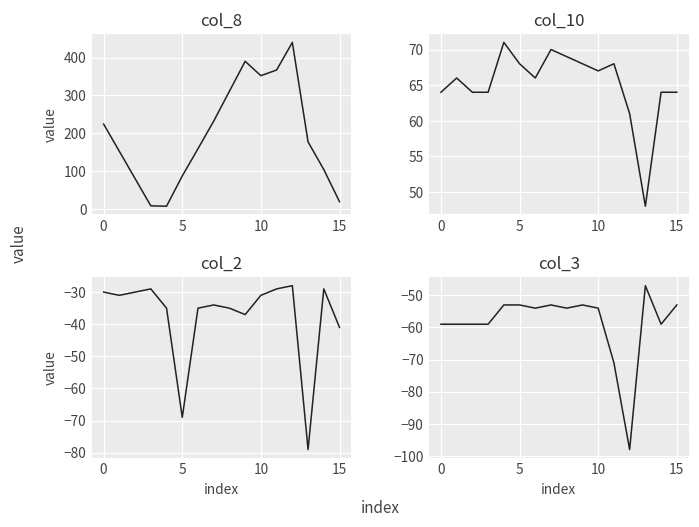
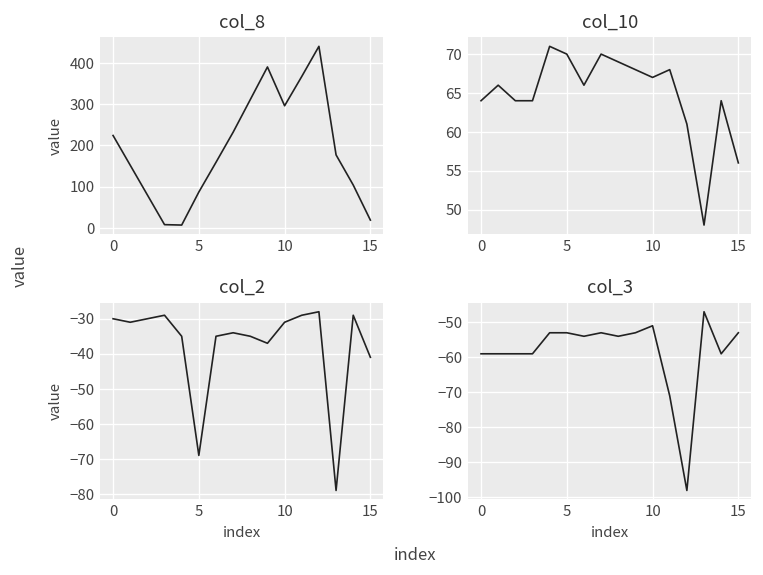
  {
    "col_8": {
      "0": 220,
      "5": 90,
-     "10": 350,
+     "10": 300,
      "15": 20
    },
    "col_10": {
      "0": 64,
-     "5": 68,
+     "5": 70,
      "10": 67,
-     "15": 64
+     "15": 56
    },
    "col_2": {
      "0": -30,
      "5": -69,
      "10": -31,
      "15": -41
    },
    "col_3": {
      "0": -59,
      "5": -53,
-     "10": -54,
+     "10": -51,
      "15": -53
    }
  }
